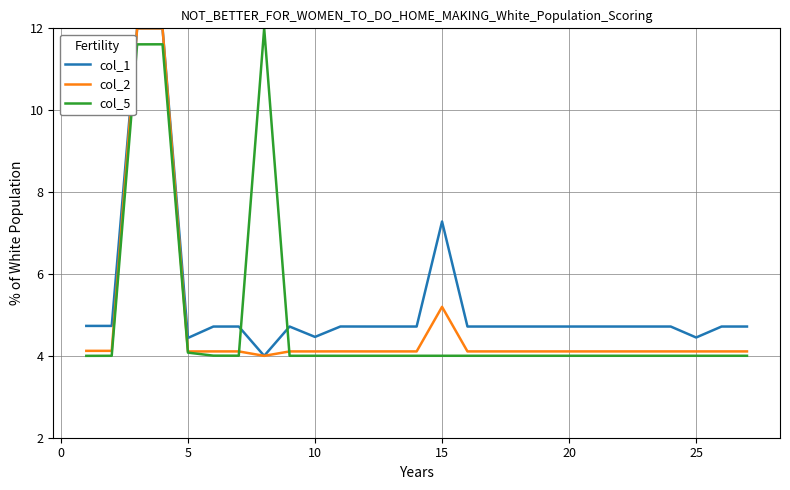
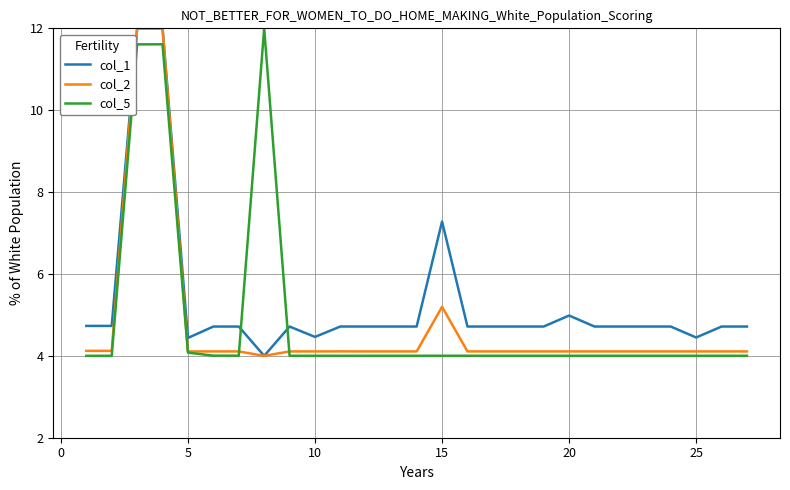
  {
    "col_1": {
      "5": 4.4,
      "10": 4.5,
      "15": 7.3,
-     "20": 4.7,
+     "20": 5.0,
      "25": 4.4
    },
    "col_2": {
      "10": 4.1,
      "15": 5.2,
      "20": 4.1,
      "25": 4.1
    },
    "col_5": {
      "10": 4.0,
      "15": 4.0,
      "20": 4.0,
      "25": 4.0
    }
  }
